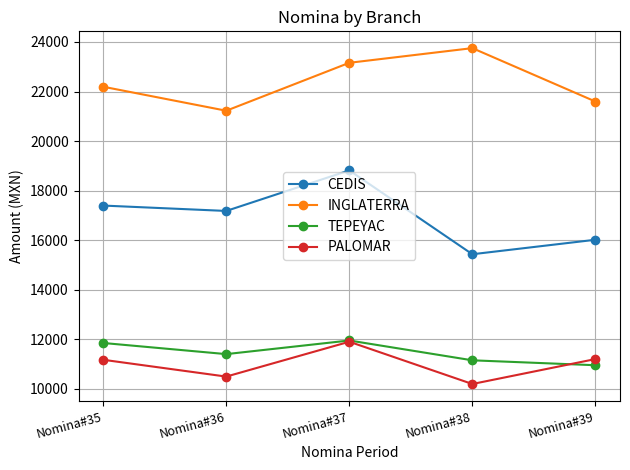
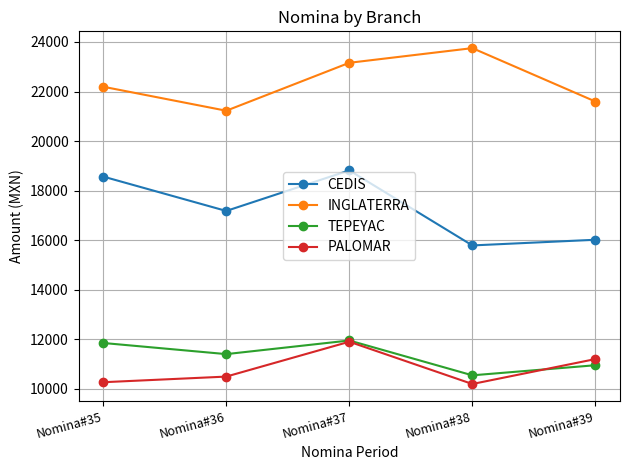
  {
    "CEDIS": {
-     "Nomina#35": 17400,
+     "Nomina#35": 18600,
      "Nomina#36": 17200,
      "Nomina#37": 18800,
-     "Nomina#38": 15400,
+     "Nomina#38": 15800,
      "Nomina#39": 16000
    },
    "INGLATERRA": {
      "Nomina#35": 22200,
      "Nomina#36": 21200,
      "Nomina#37": 23200,
      "Nomina#38": 23800,
      "Nomina#39": 21600
    },
    "TEPEYAC": {
      "Nomina#35": 11800,
      "Nomina#36": 11400,
-     "Nomina#38": 11200,
+     "Nomina#38": 10500,
      "Nomina#39": 11000
    },
    "PALOMAR": {
-     "Nomina#35": 11200,
+     "Nomina#35": 10300,
      "Nomina#36": 10500,
      "Nomina#38": 10200,
      "Nomina#39": 11200
    }
  }
